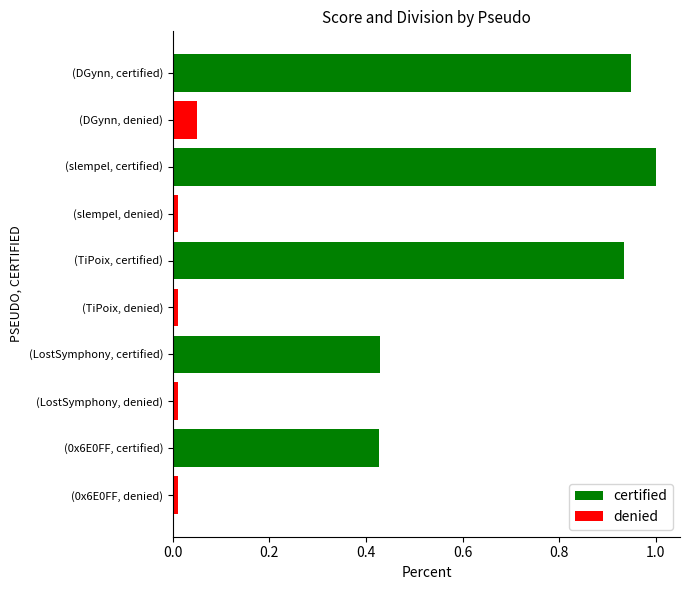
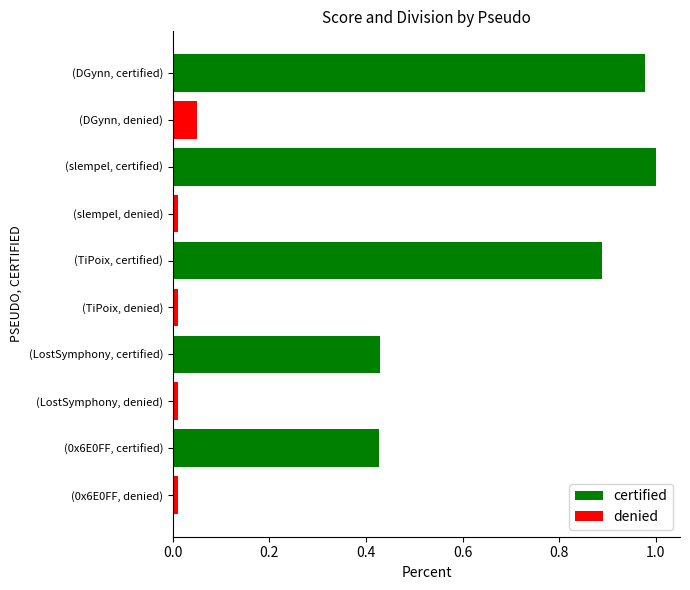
  {
    "certified": {
-     "(DGynn, certified)": 0.95,
+     "(DGynn, certified)": 0.98,
      "(slempel, certified)": 1.00,
-     "(TiPoix, certified)": 0.94,
+     "(TiPoix, certified)": 0.89,
      "(LostSymphony, certified)": 0.43,
      "(0x6E0FF, certified)": 0.43
    },
    "denied": {
      "(DGynn, denied)": 0.05,
      "(slempel, denied)": 0.01,
      "(TiPoix, denied)": 0.01,
      "(LostSymphony, denied)": 0.01,
      "(0x6E0FF, denied)": 0.01
    }
  }
